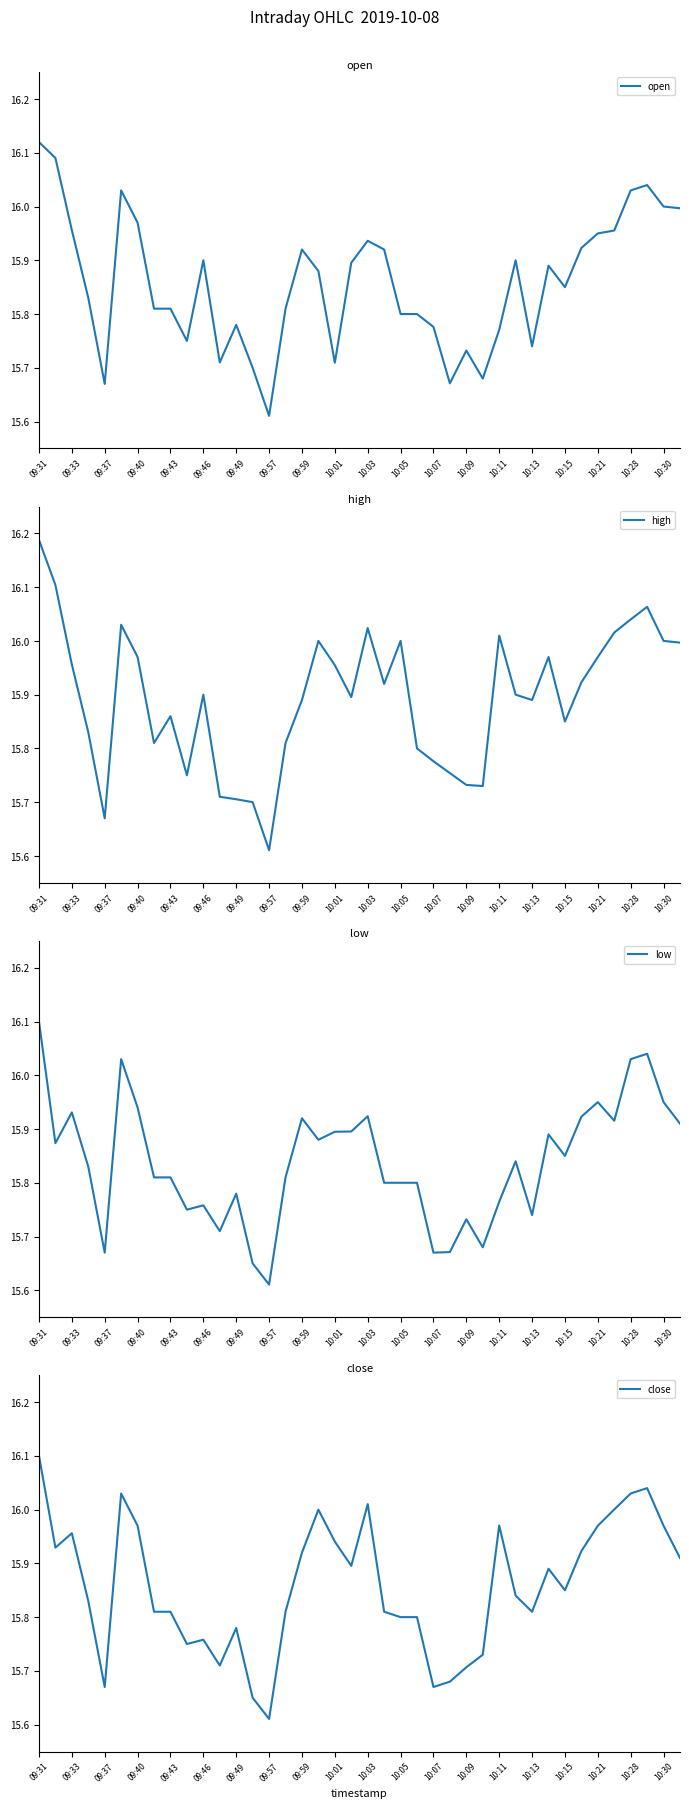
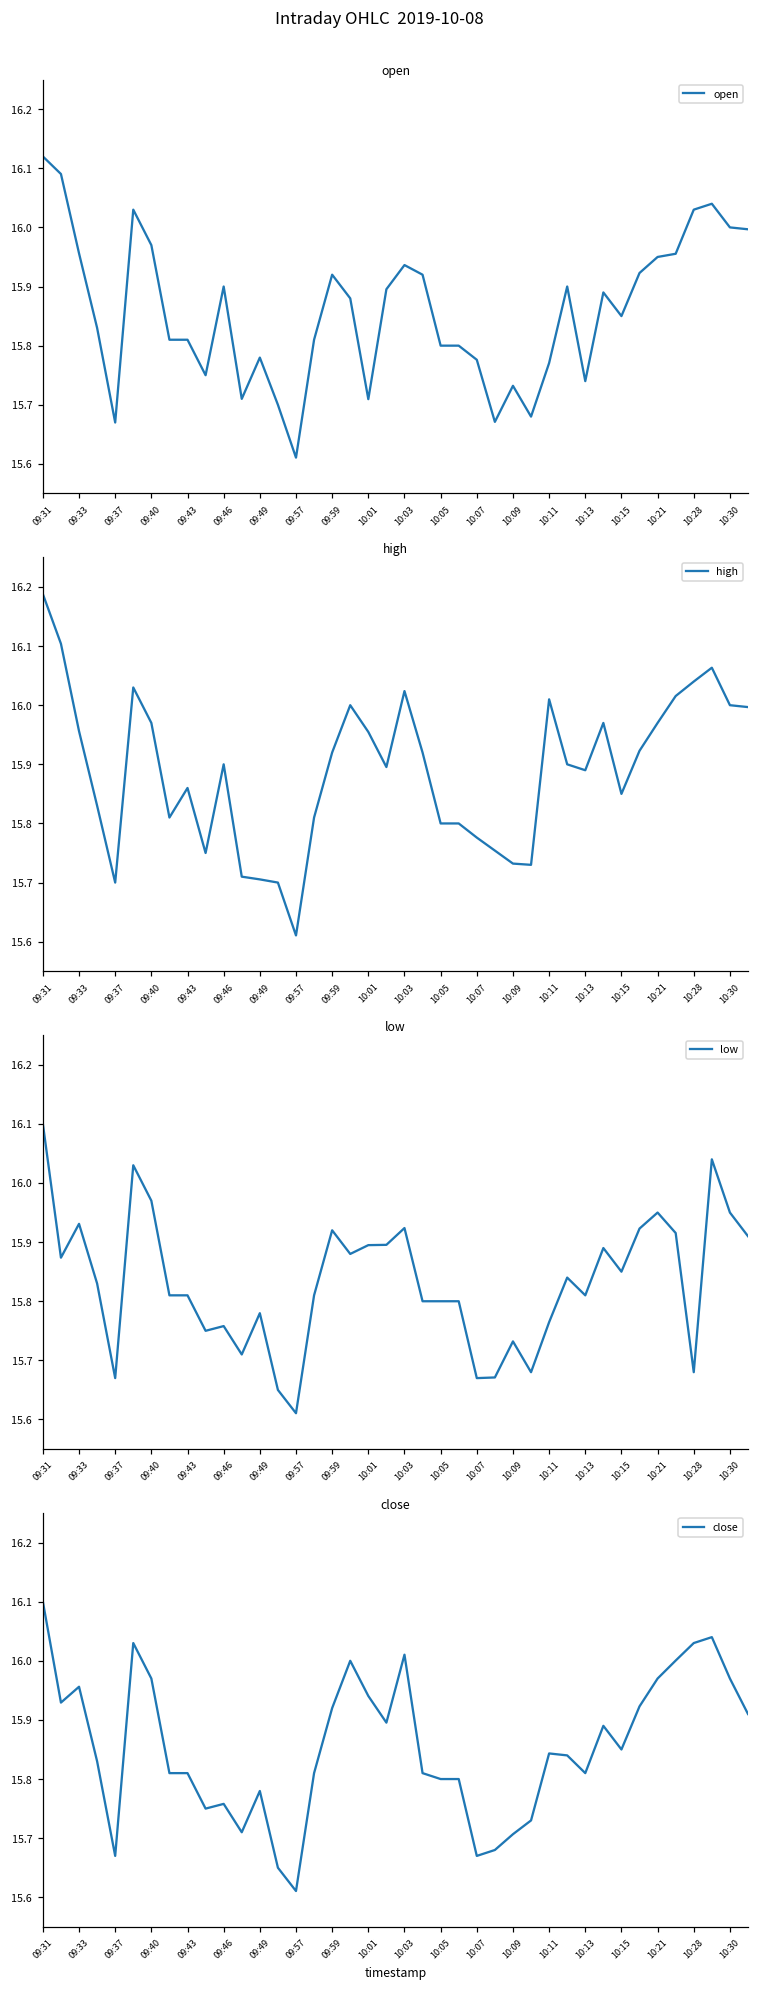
  {
    "open": {
      "09:31": 16.12,
      "09:33": 15.96,
      "09:37": 15.67,
      "09:40": 15.97,
      "09:43": 15.81,
      "09:46": 15.90,
      "09:49": 15.78,
      "09:57": 15.61,
      "09:59": 15.92,
      "10:01": 15.71,
      "10:03": 15.94,
      "10:05": 15.80,
      "10:07": 15.78,
      "10:09": 15.73,
      "10:11": 15.77,
      "10:13": 15.74,
      "10:15": 15.85,
      "10:21": 15.95,
      "10:28": 16.03,
      "10:30": 16.00
    },
    "high": {
      "09:31": 16.19,
      "09:33": 15.96,
-     "09:37": 15.67,
+     "09:37": 15.70,
      "09:40": 15.97,
      "09:43": 15.86,
      "09:46": 15.90,
      "09:49": 15.71,
      "09:57": 15.61,
-     "09:59": 15.89,
+     "09:59": 15.92,
      "10:01": 15.95,
      "10:03": 16.02,
-     "10:05": 16.0,
+     "10:05": 15.8,
      "10:07": 15.78,
      "10:09": 15.73,
      "10:11": 16.01,
      "10:13": 15.89,
      "10:15": 15.85,
      "10:21": 15.97,
      "10:28": 16.04,
      "10:30": 16.00
    },
    "low": {
      "09:31": 16.10,
      "09:33": 15.93,
      "09:37": 15.67,
-     "09:40": 15.94,
+     "09:40": 15.97,
      "09:43": 15.81,
      "09:46": 15.76,
      "09:49": 15.78,
      "09:57": 15.61,
      "09:59": 15.92,
      "10:01": 15.89,
      "10:03": 15.92,
      "10:05": 15.80,
      "10:07": 15.67,
      "10:09": 15.73,
      "10:11": 15.76,
-     "10:13": 15.74,
+     "10:13": 15.81,
      "10:15": 15.85,
      "10:21": 15.95,
-     "10:28": 16.03,
+     "10:28": 15.68,
      "10:30": 15.95
    },
    "close": {
      "09:31": 16.10,
      "09:33": 15.96,
      "09:37": 15.67,
      "09:40": 15.97,
      "09:43": 15.81,
      "09:46": 15.76,
      "09:49": 15.78,
      "09:57": 15.61,
      "09:59": 15.92,
      "10:01": 15.94,
      "10:03": 16.01,
      "10:05": 15.80,
      "10:07": 15.67,
      "10:09": 15.71,
-     "10:11": 15.97,
+     "10:11": 15.84,
      "10:13": 15.81,
      "10:15": 15.85,
      "10:21": 15.97,
      "10:28": 16.03,
      "10:30": 15.97
    }
  }
